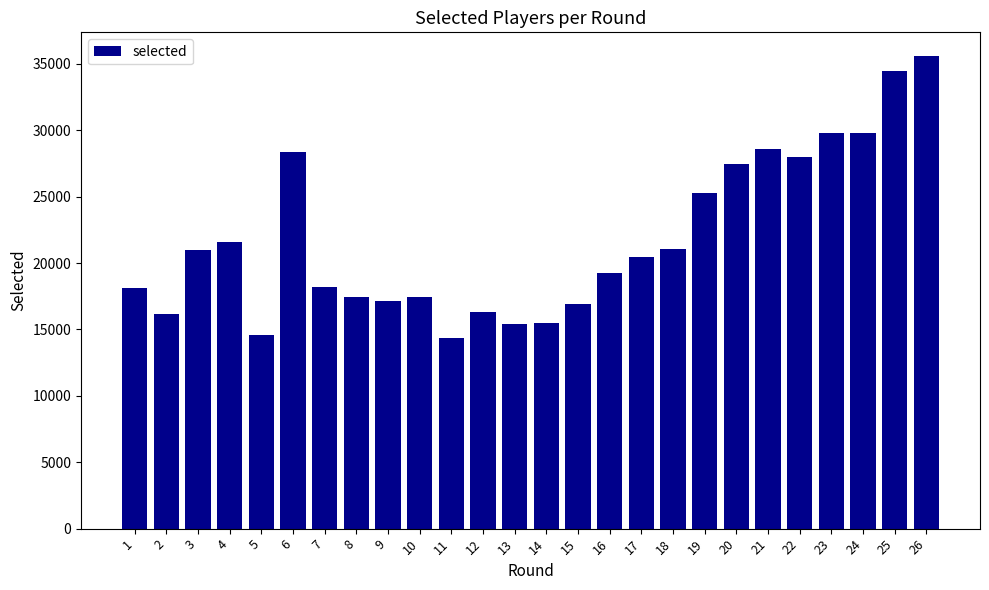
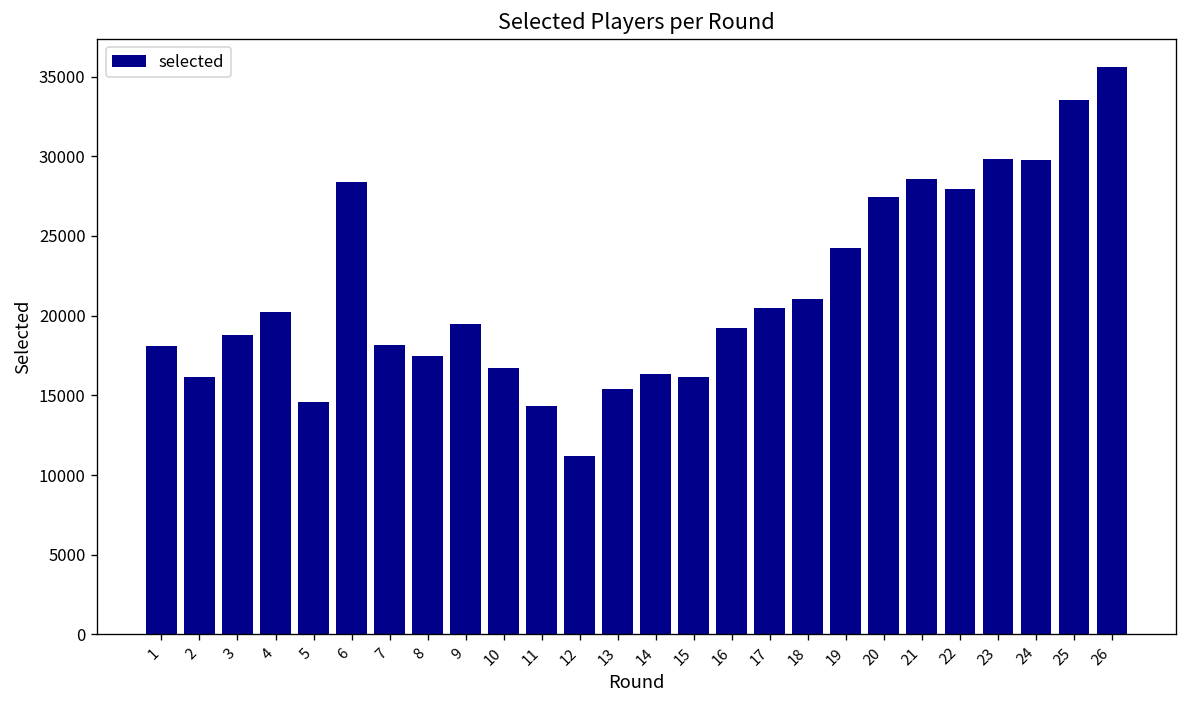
  {
    "1": 18100,
    "2": 16200,
-   "3": 21000,
-   "4": 21600,
+   "3": 18800,
+   "4": 20300,
    "5": 14600,
    "6": 28400,
    "7": 18200,
    "8": 17500,
-   "9": 17200,
-   "10": 17400,
+   "9": 19500,
+   "10": 16700,
    "11": 14300,
-   "12": 16300,
+   "12": 11200,
    "13": 15400,
-   "14": 15500,
-   "15": 16900,
+   "14": 16300,
+   "15": 16200,
    "16": 19200,
    "17": 20500,
    "18": 21000,
-   "19": 25300,
+   "19": 24200,
    "20": 27400,
    "21": 28600,
    "22": 28000,
    "23": 29800,
    "24": 29800,
-   "25": 34500,
+   "25": 33500,
    "26": 35600
  }
